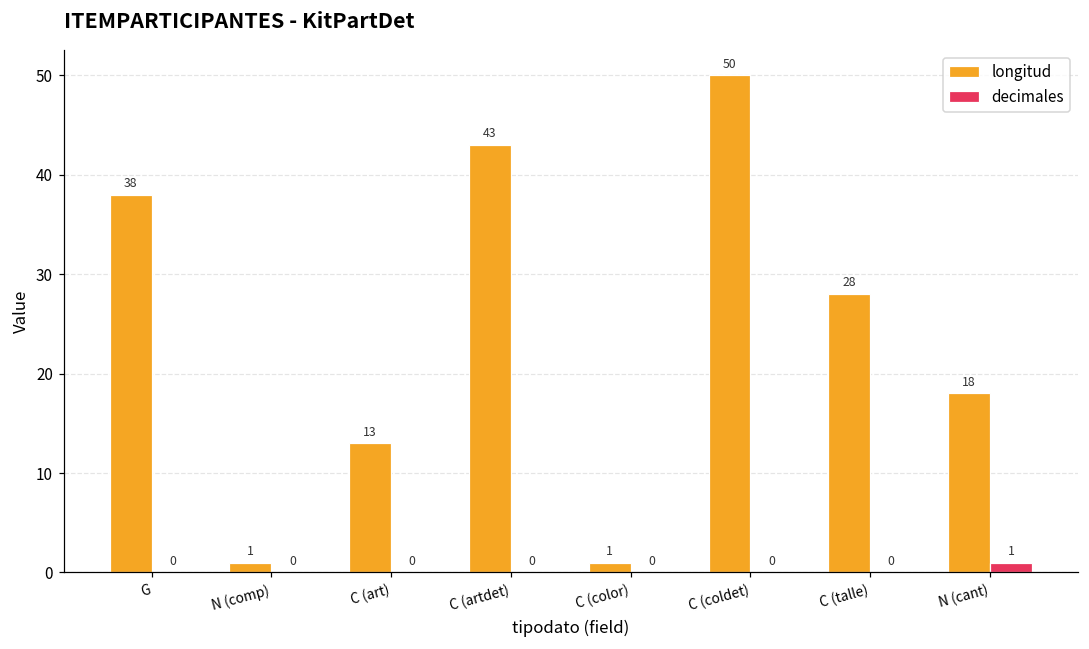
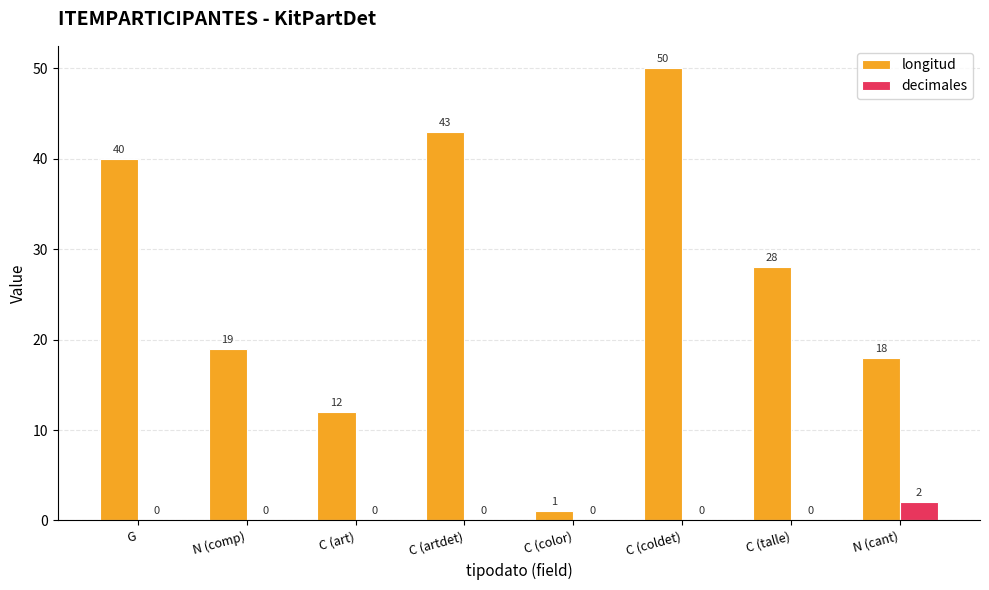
  {
    "longitud": {
-     "G": 38,
-     "N (comp)": 1,
-     "C (art)": 13,
+     "G": 40,
+     "N (comp)": 19,
+     "C (art)": 12,
      "C (artdet)": 43,
      "C (color)": 1,
      "C (coldet)": 50,
      "C (talle)": 28,
      "N (cant)": 18
    },
    "decimales": {
      "G": 0,
      "N (comp)": 0,
      "C (art)": 0,
      "C (artdet)": 0,
      "C (color)": 0,
      "C (coldet)": 0,
      "C (talle)": 0,
-     "N (cant)": 1
+     "N (cant)": 2
    }
  }
